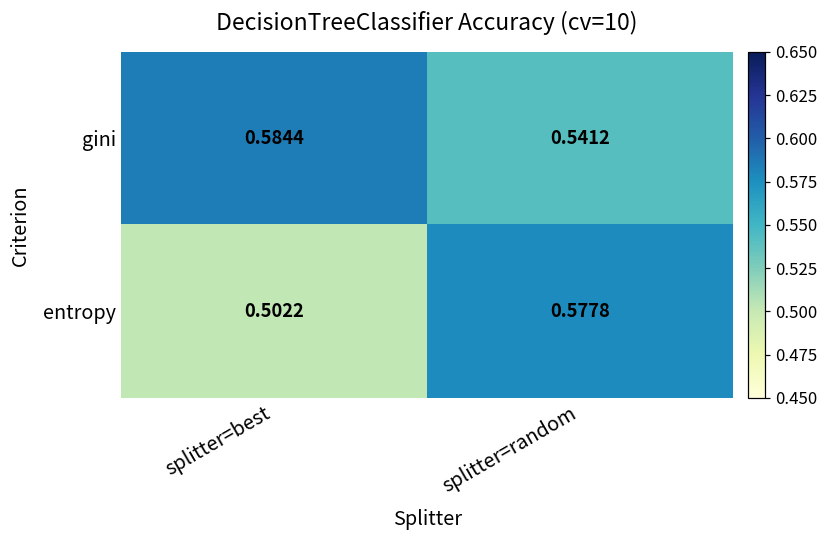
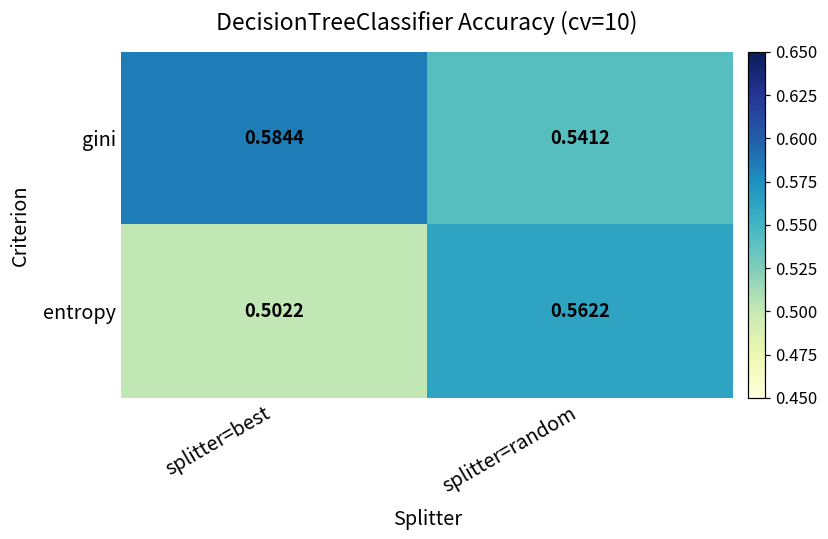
  {
    "gini": {
      "splitter=best": 0.5844,
      "splitter=random": 0.5412
    },
    "entropy": {
      "splitter=best": 0.5022,
-     "splitter=random": 0.5778
+     "splitter=random": 0.5622
    }
  }
